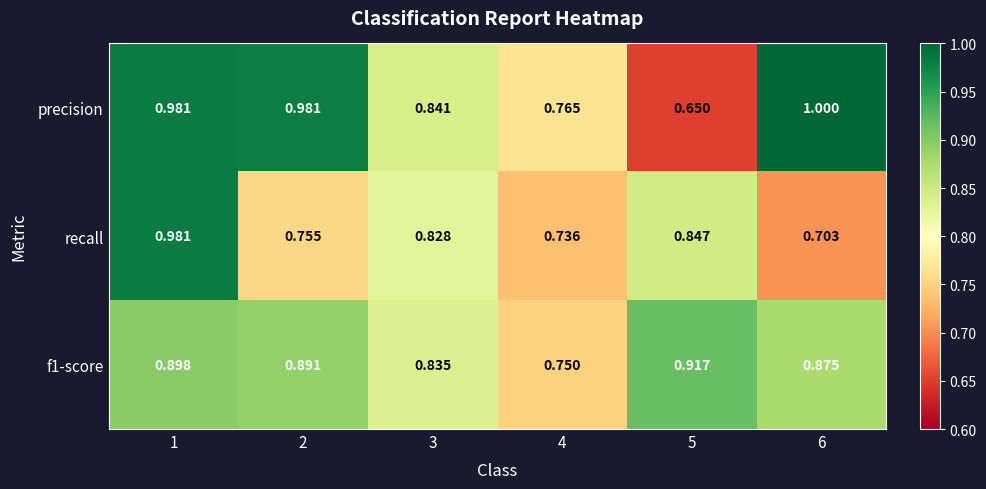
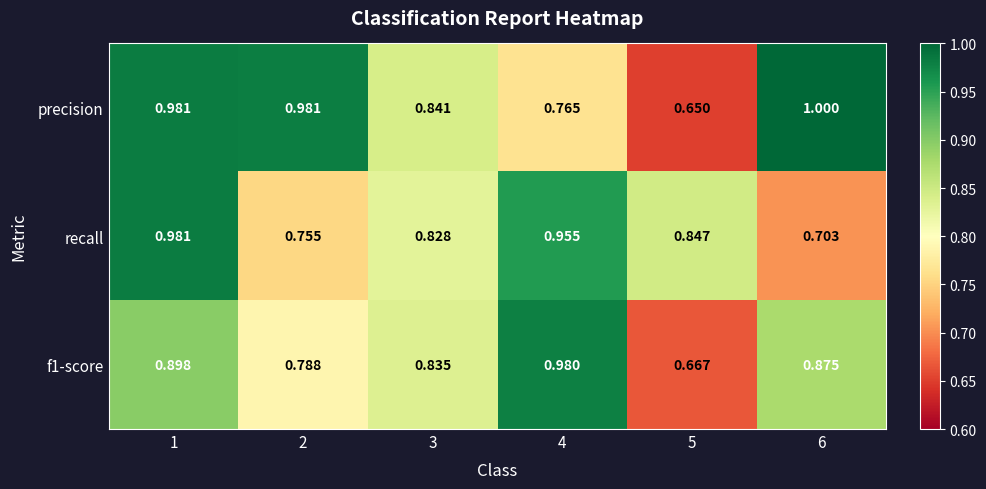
  {
    "precision": {
      "1": 0.981,
      "2": 0.981,
      "3": 0.841,
      "4": 0.765,
      "5": 0.650,
      "6": 1.000
    },
    "recall": {
      "1": 0.981,
      "2": 0.755,
      "3": 0.828,
-     "4": 0.736,
+     "4": 0.955,
      "5": 0.847,
      "6": 0.703
    },
    "f1-score": {
      "1": 0.898,
-     "2": 0.891,
+     "2": 0.788,
      "3": 0.835,
-     "4": 0.750,
-     "5": 0.917,
+     "4": 0.980,
+     "5": 0.667,
      "6": 0.875
    }
  }
